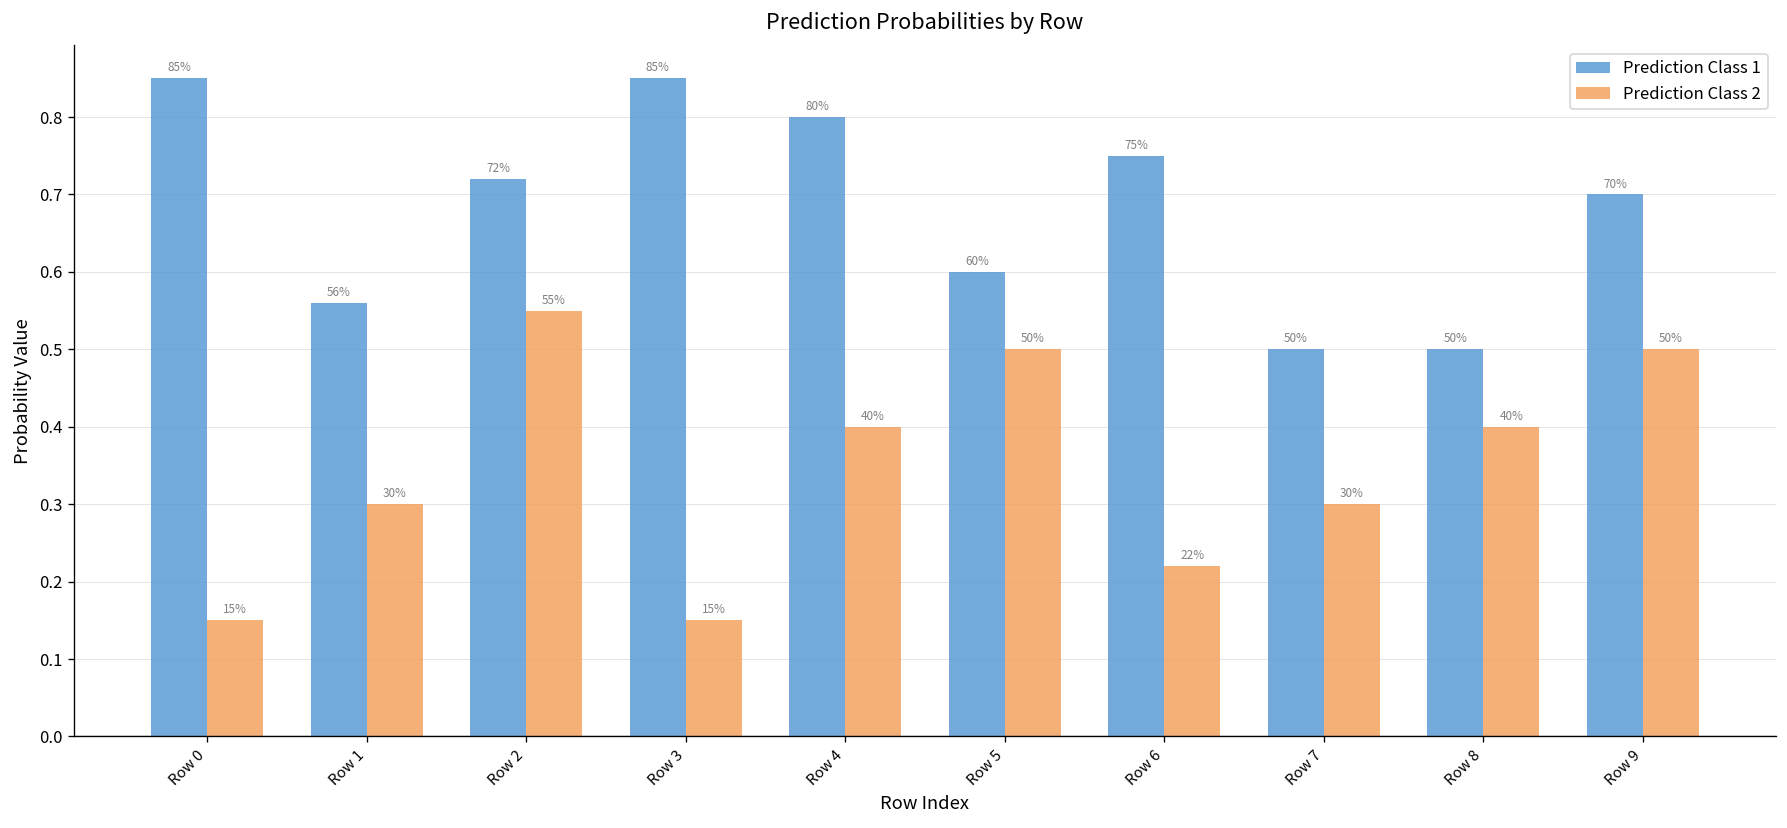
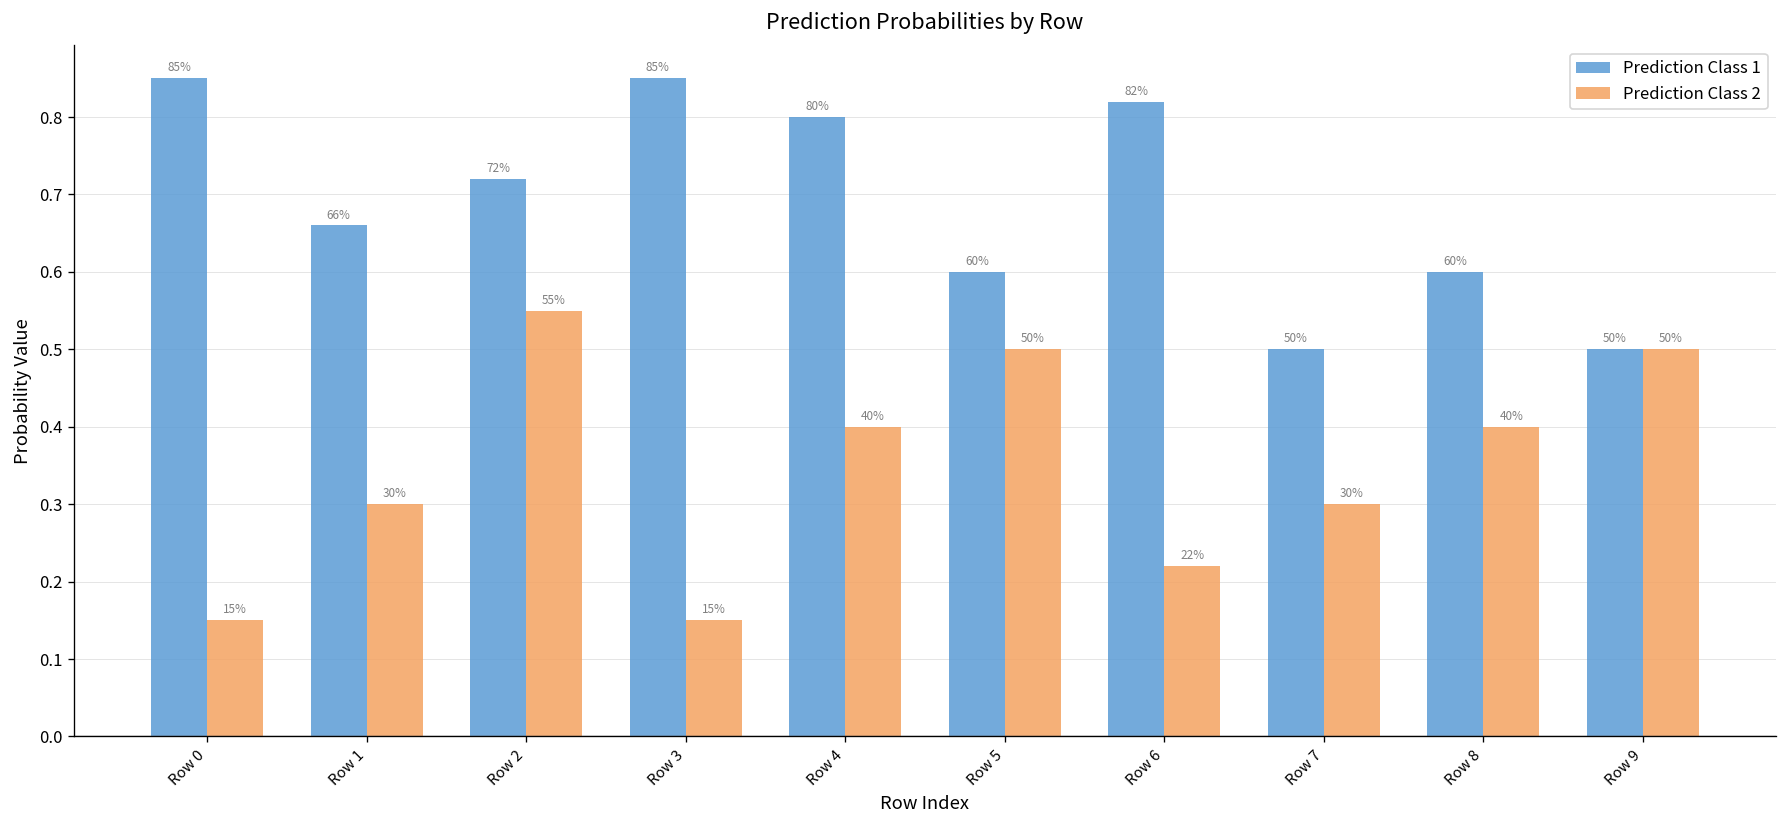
  {
    "Prediction Class 1": {
      "Row 0": "85%",
-     "Row 1": "56%",
+     "Row 1": "66%",
      "Row 2": "72%",
      "Row 3": "85%",
      "Row 4": "80%",
      "Row 5": "60%",
-     "Row 6": "75%",
+     "Row 6": "82%",
      "Row 7": "50%",
-     "Row 8": "50%",
-     "Row 9": "70%"
+     "Row 8": "60%",
+     "Row 9": "50%"
    },
    "Prediction Class 2": {
      "Row 0": "15%",
      "Row 1": "30%",
      "Row 2": "55%",
      "Row 3": "15%",
      "Row 4": "40%",
      "Row 5": "50%",
      "Row 6": "22%",
      "Row 7": "30%",
      "Row 8": "40%",
      "Row 9": "50%"
    }
  }
